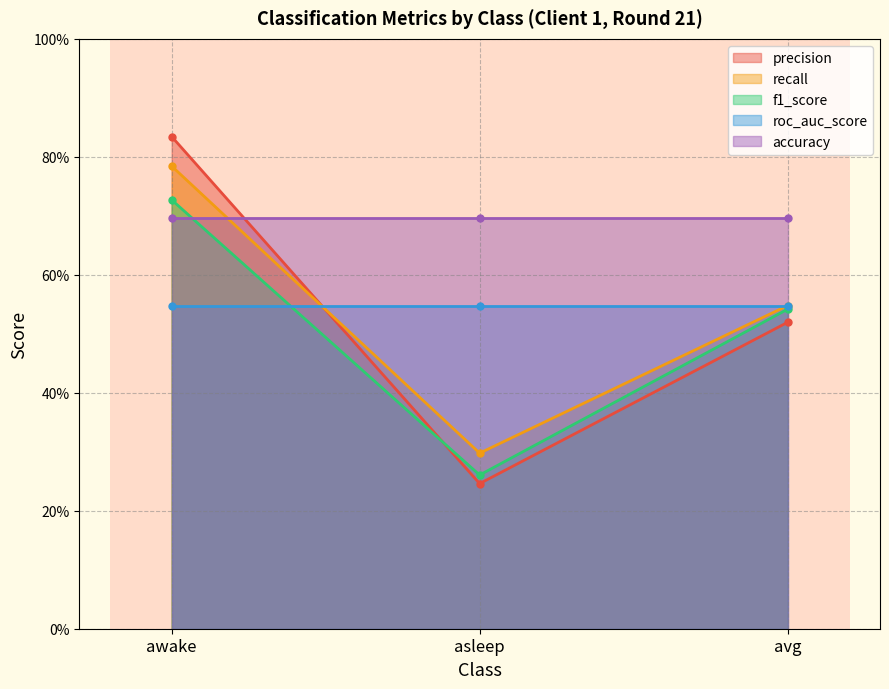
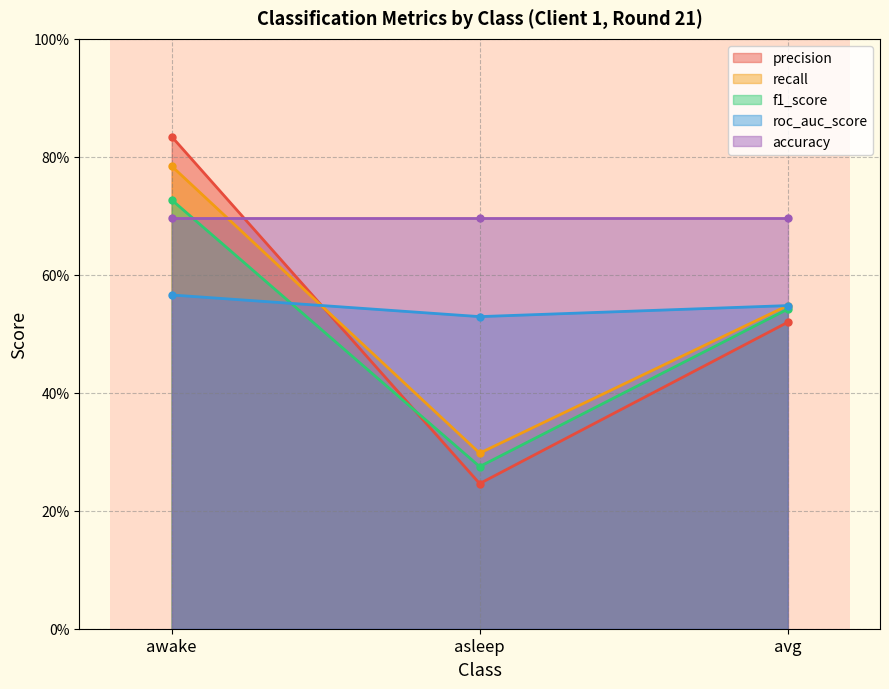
  {
    "precision": {
      "awake": "83%",
      "asleep": "25%",
      "avg": "52%"
    },
    "recall": {
      "awake": "78%",
      "asleep": "30%"
    },
    "f1_score": {
      "awake": "73%",
-     "asleep": "26%",
+     "asleep": "27%",
      "avg": "54%"
    },
    "roc_auc_score": {
-     "awake": "55%",
-     "asleep": "55%"
+     "awake": "57%",
+     "asleep": "53%"
    },
    "accuracy": {
      "awake": "70%",
      "asleep": "70%",
      "avg": "70%"
    }
  }
